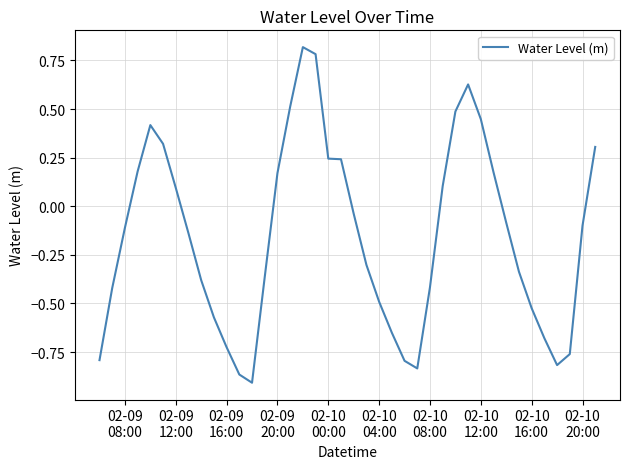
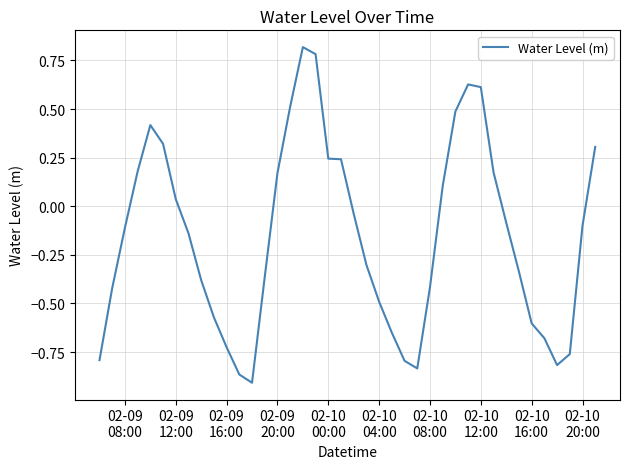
  {
    "02-09 08:00": -0.11,
-   "02-09 12:00": 0.09,
+   "02-09 12:00": 0.04,
    "02-09 16:00": -0.73,
    "02-09 20:00": 0.17,
    "02-10 00:00": 0.24,
    "02-10 04:00": -0.49,
    "02-10 08:00": -0.42,
-   "02-10 12:00": 0.45,
-   "02-10 16:00": -0.52,
+   "02-10 12:00": 0.61,
+   "02-10 16:00": -0.60,
    "02-10 20:00": -0.10
  }
